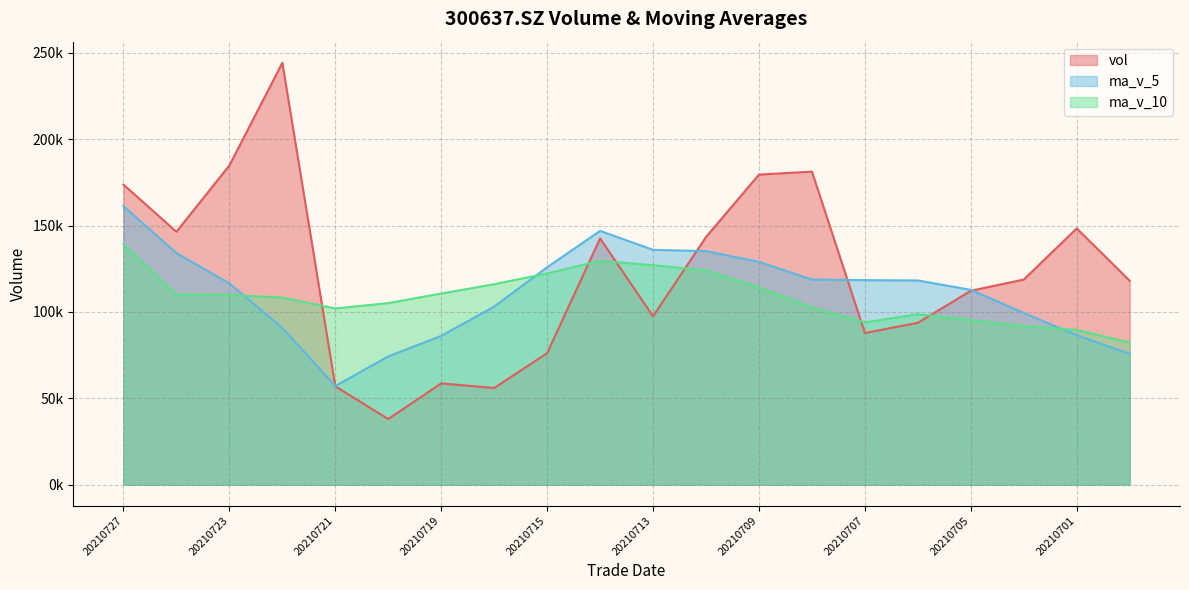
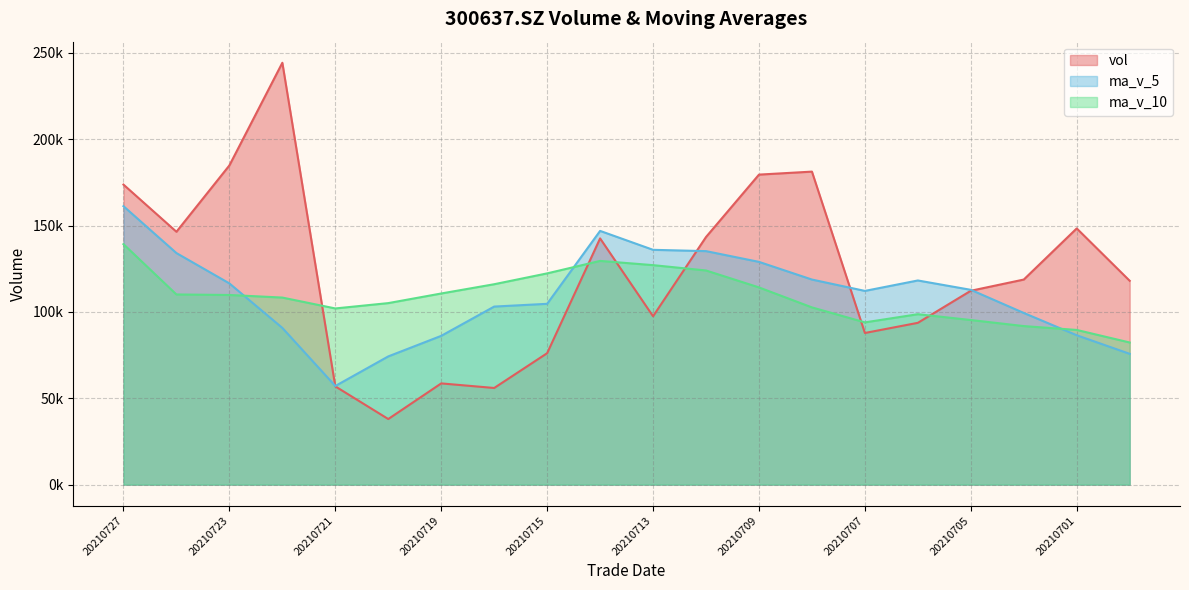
  {
    "vol": {
      "20210727": 174000,
      "20210723": 185000,
      "20210719": 59000,
      "20210715": 76000,
      "20210713": 97000,
      "20210709": 179000,
      "20210707": 88000,
      "20210701": 148000
    },
    "ma_v_5": {
      "20210727": 161000,
      "20210723": 116000,
      "20210719": 86000,
-     "20210715": 126000,
+     "20210715": 105000,
      "20210713": 136000,
      "20210709": 129000,
-     "20210707": 118000,
+     "20210707": 112000,
      "20210701": 86000
    },
    "ma_v_10": {
      "20210727": 139000,
      "20210723": 110000,
      "20210721": 102000,
      "20210719": 111000,
      "20210715": 122000,
      "20210713": 127000,
      "20210709": 114000,
      "20210707": 94000,
      "20210705": 95000,
      "20210701": 90000
    }
  }
